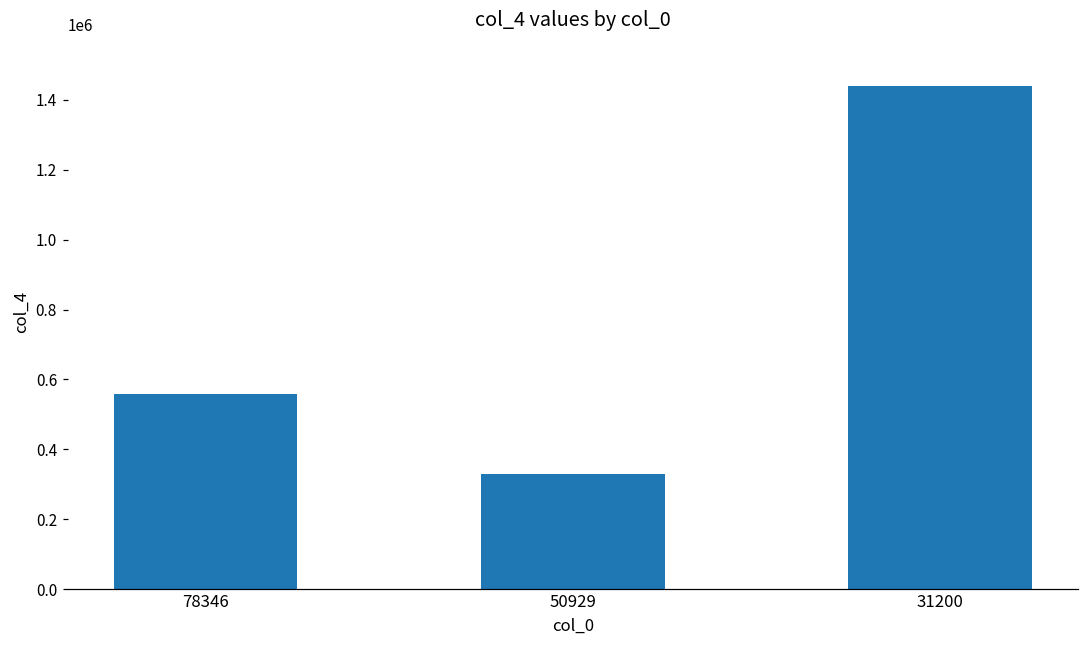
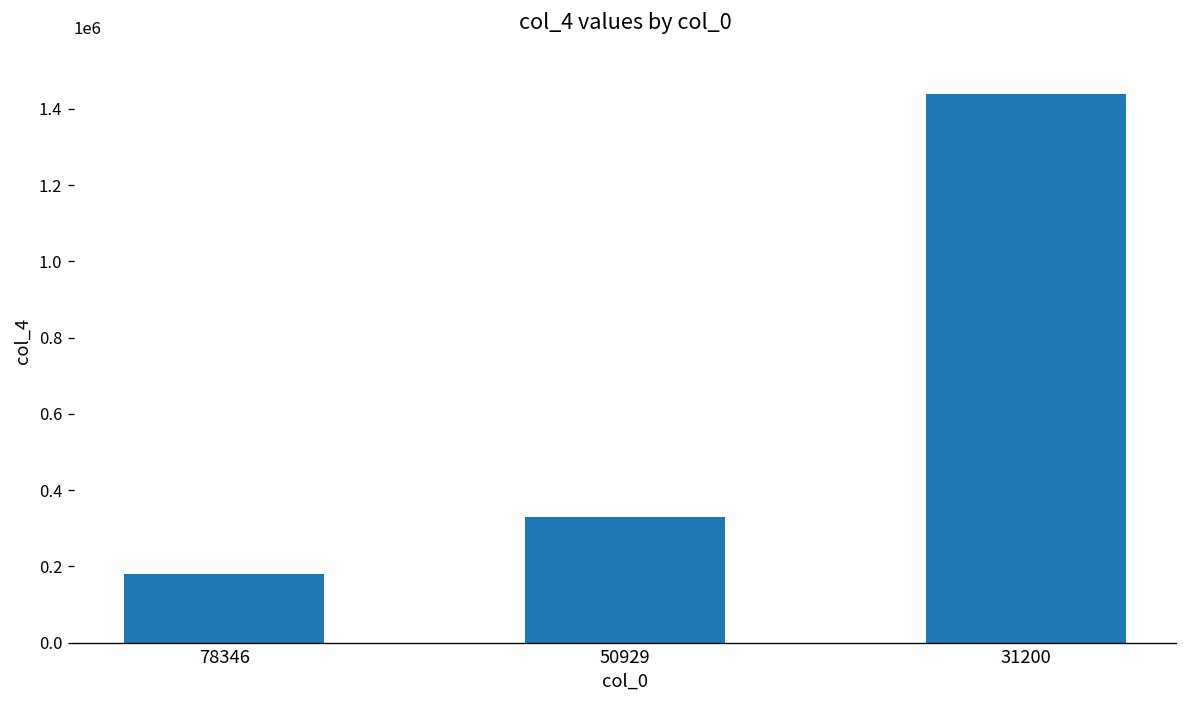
  {
-   "78346": 560000,
+   "78346": 180000,
    "50929": 330000,
    "31200": 1440000
  }
